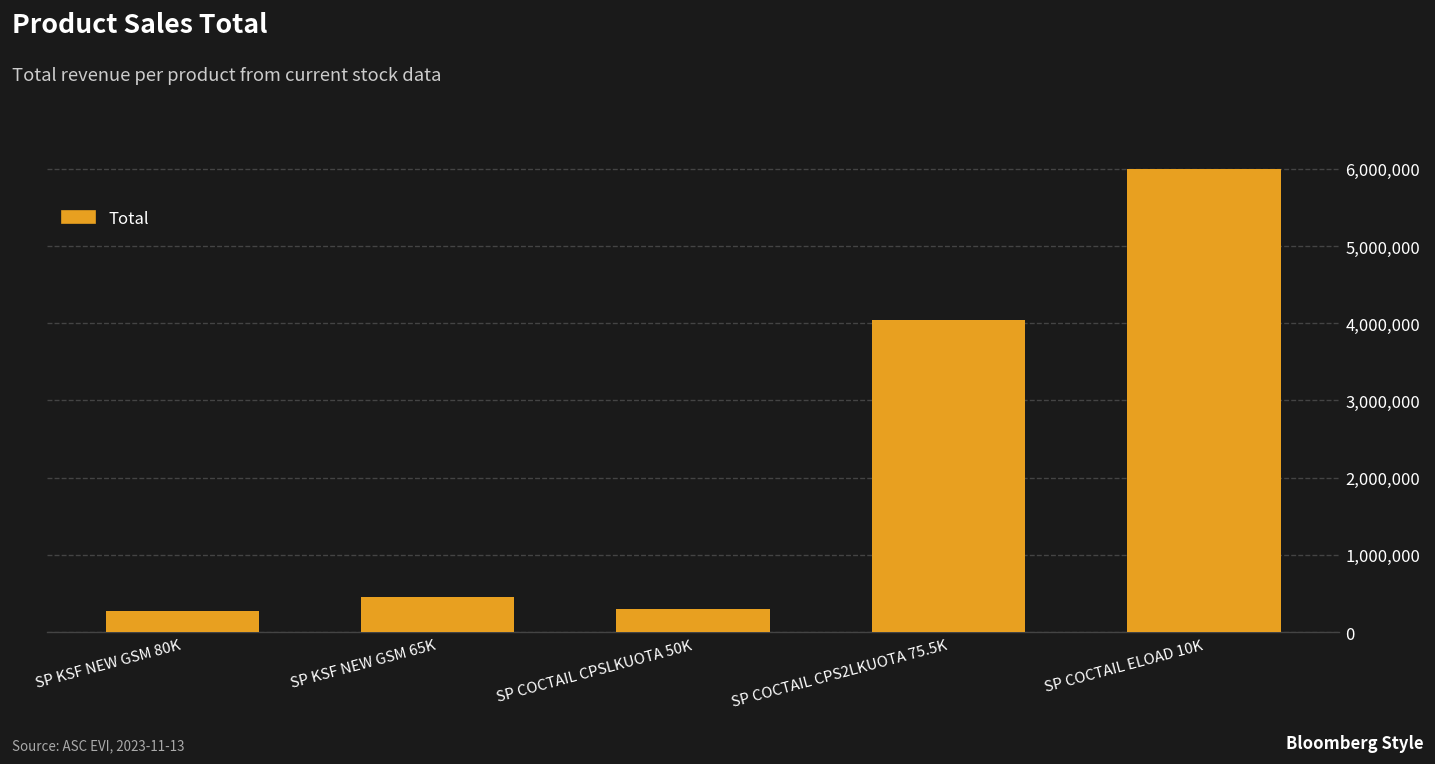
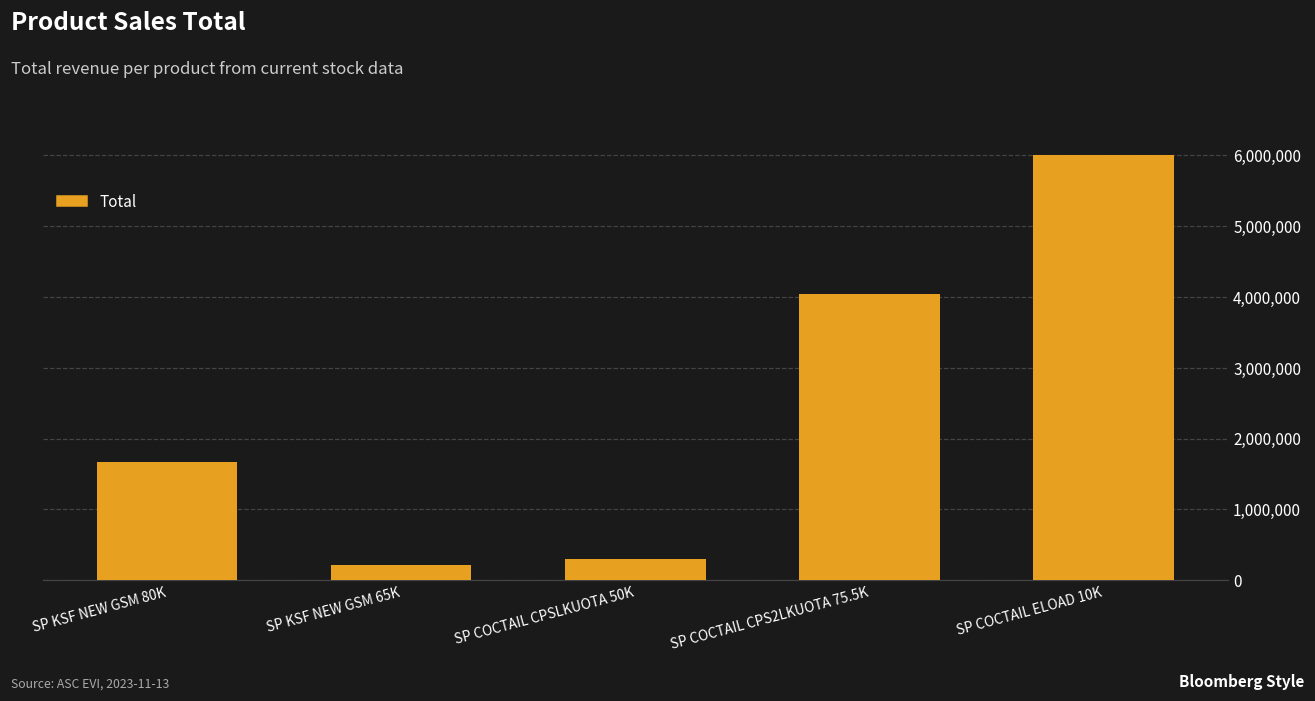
  {
-   "SP KSF NEW GSM 80K": "300,000",
-   "SP KSF NEW GSM 65K": "500,000",
+   "SP KSF NEW GSM 80K": "1,700,000",
+   "SP KSF NEW GSM 65K": "200,000",
    "SP COCTAIL CPSLKUOTA 50K": "300,000",
    "SP COCTAIL CPS2LKUOTA 75.5K": "4,000,000",
    "SP COCTAIL ELOAD 10K": "6,000,000"
  }
